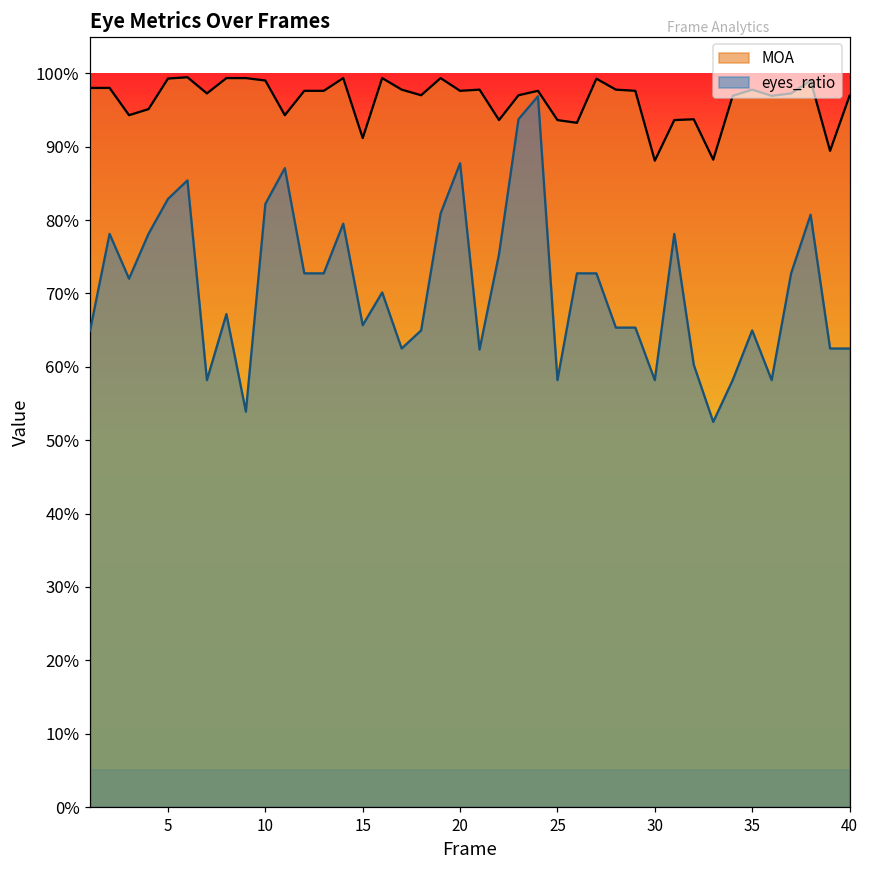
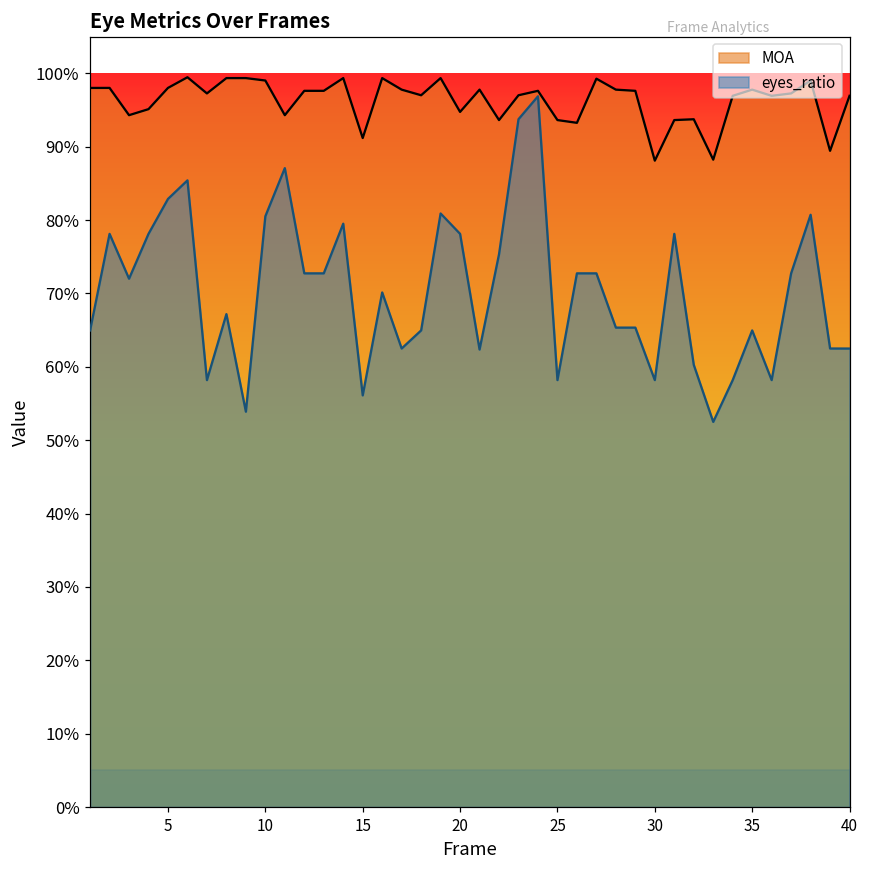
  {
    "MOA": {
-     "5": "99%",
+     "5": "98%",
      "10": "99%",
      "15": "91%",
-     "20": "98%",
+     "20": "95%",
      "25": "94%",
      "30": "88%",
      "40": "97%"
    },
    "eyes_ratio": {
      "5": "83%",
-     "10": "82%",
-     "15": "66%",
-     "20": "88%",
+     "10": "81%",
+     "15": "56%",
+     "20": "78%",
      "25": "58%",
      "30": "58%",
      "35": "65%",
      "40": "62%"
    }
  }
